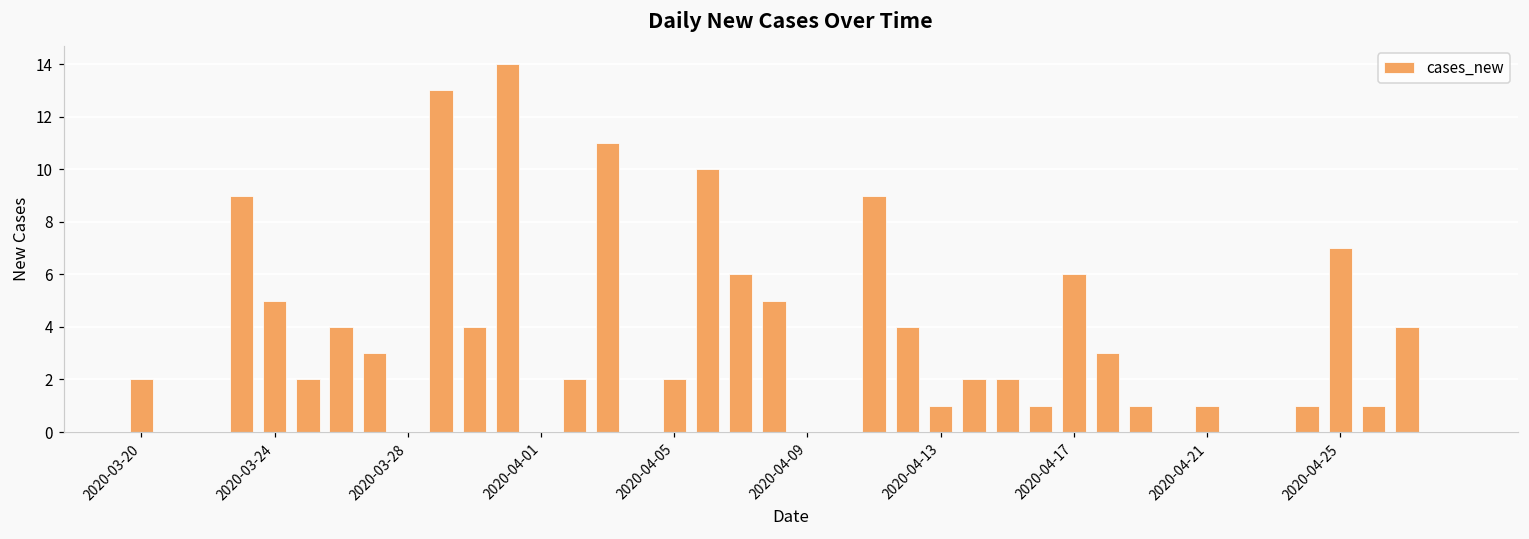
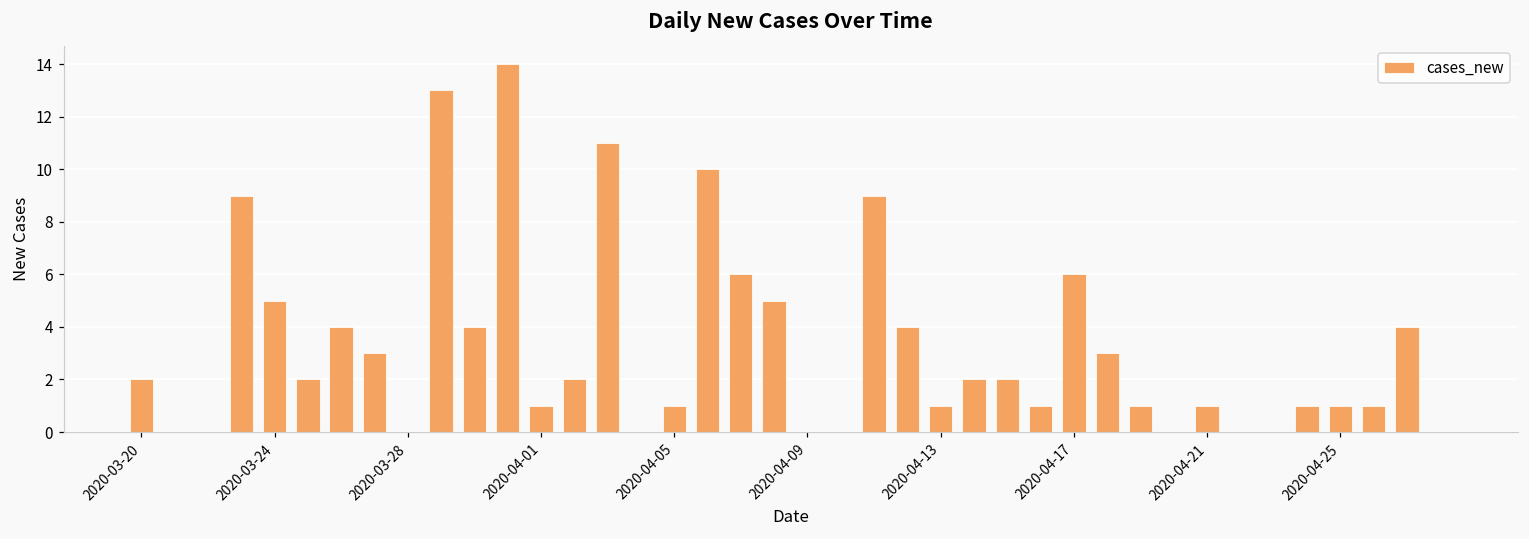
  {
    "2020-03-20": 2,
    "2020-03-24": 5,
    "2020-03-28": 0,
-   "2020-04-01": 0,
-   "2020-04-05": 2,
+   "2020-04-01": 1,
+   "2020-04-05": 1,
    "2020-04-09": 0,
    "2020-04-13": 1,
    "2020-04-17": 6,
    "2020-04-21": 1,
-   "2020-04-25": 7
+   "2020-04-25": 1
  }
